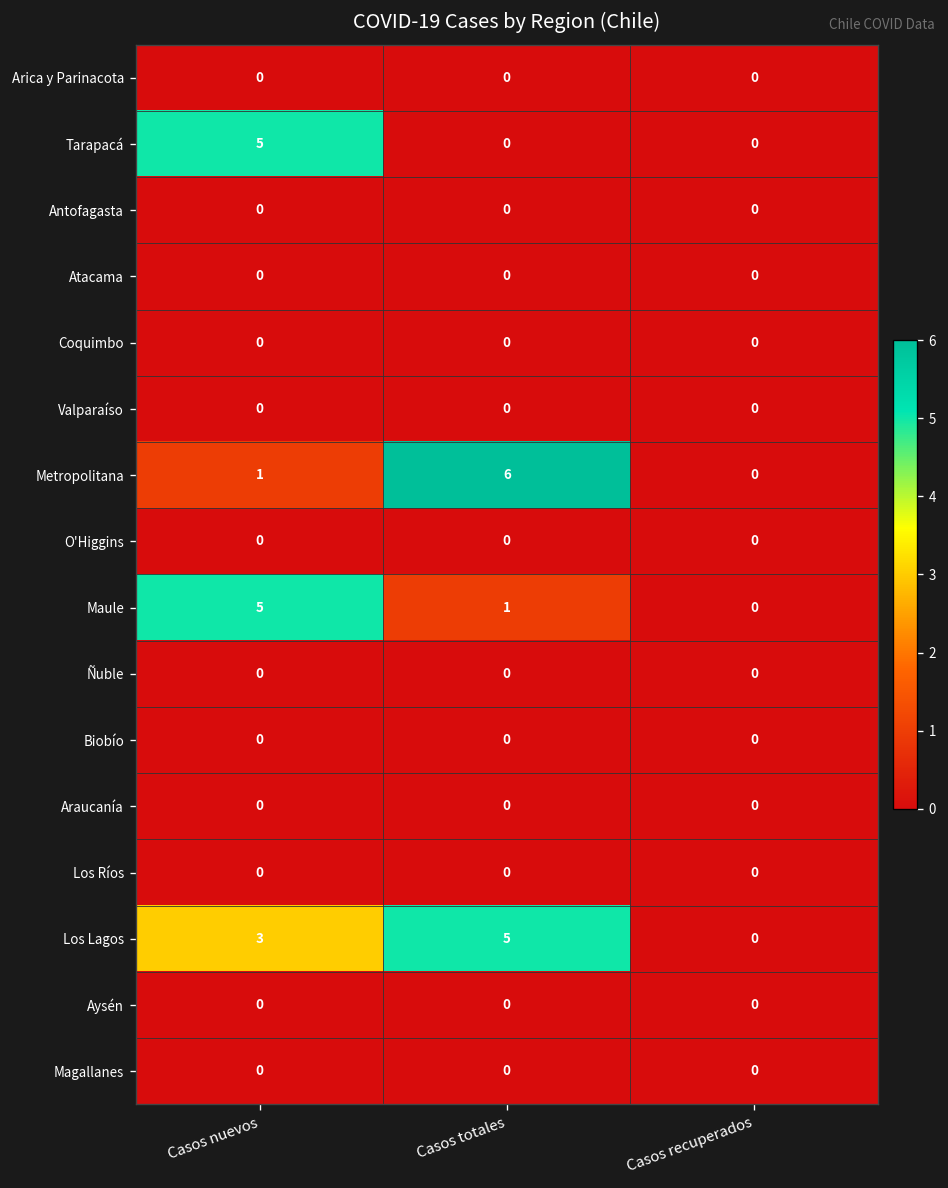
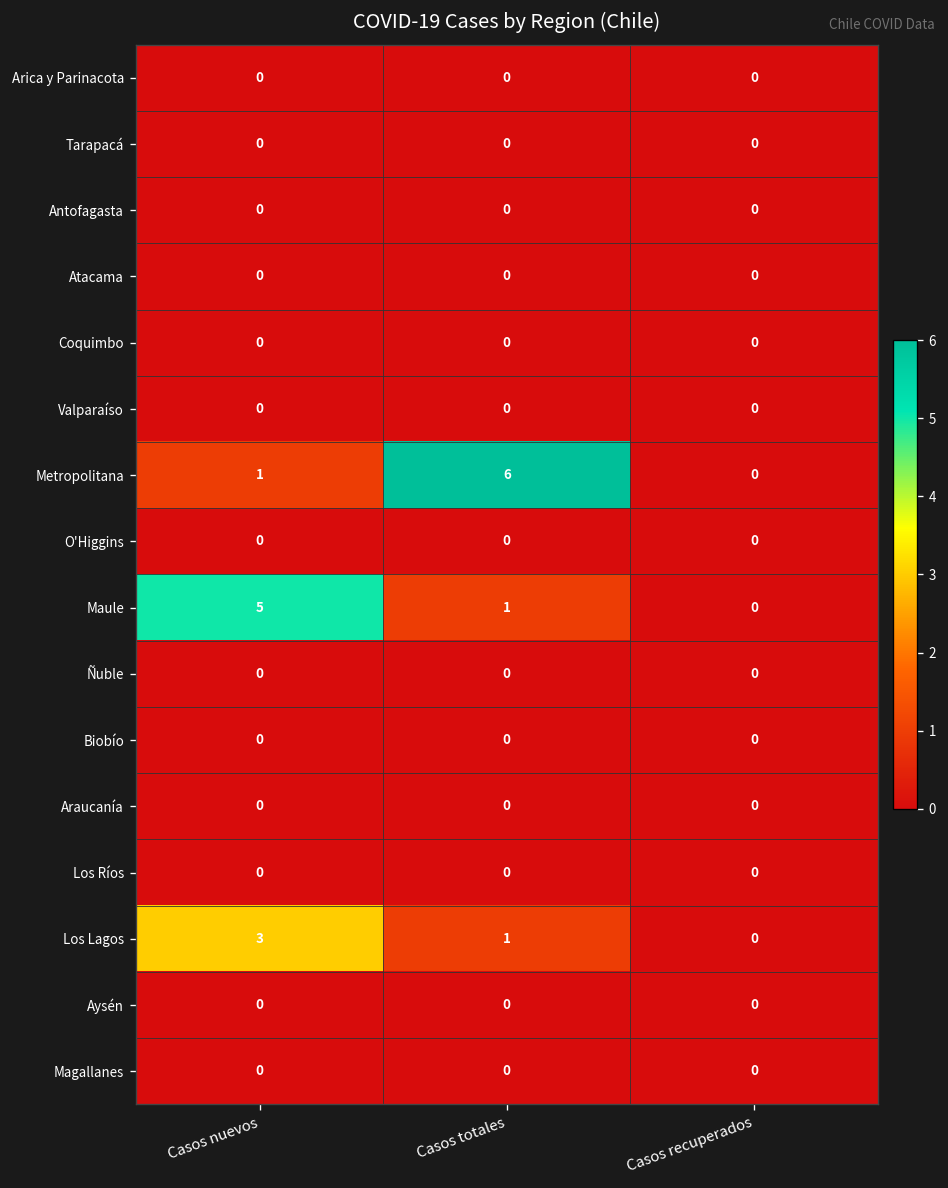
  {
    "Arica y Parinacota": {
      "Casos nuevos": 0,
      "Casos totales": 0,
      "Casos recuperados": 0
    },
    "Tarapacá": {
-     "Casos nuevos": 5,
+     "Casos nuevos": 0,
      "Casos totales": 0,
      "Casos recuperados": 0
    },
    "Antofagasta": {
      "Casos nuevos": 0,
      "Casos totales": 0,
      "Casos recuperados": 0
    },
    "Atacama": {
      "Casos nuevos": 0,
      "Casos totales": 0,
      "Casos recuperados": 0
    },
    "Coquimbo": {
      "Casos nuevos": 0,
      "Casos totales": 0,
      "Casos recuperados": 0
    },
    "Valparaíso": {
      "Casos nuevos": 0,
      "Casos totales": 0,
      "Casos recuperados": 0
    },
    "Metropolitana": {
      "Casos nuevos": 1,
      "Casos totales": 6,
      "Casos recuperados": 0
    },
    "O'Higgins": {
      "Casos nuevos": 0,
      "Casos totales": 0,
      "Casos recuperados": 0
    },
    "Maule": {
      "Casos nuevos": 5,
      "Casos totales": 1,
      "Casos recuperados": 0
    },
    "Ñuble": {
      "Casos nuevos": 0,
      "Casos totales": 0,
      "Casos recuperados": 0
    },
    "Biobío": {
      "Casos nuevos": 0,
      "Casos totales": 0,
      "Casos recuperados": 0
    },
    "Araucanía": {
      "Casos nuevos": 0,
      "Casos totales": 0,
      "Casos recuperados": 0
    },
    "Los Ríos": {
      "Casos nuevos": 0,
      "Casos totales": 0,
      "Casos recuperados": 0
    },
    "Los Lagos": {
      "Casos nuevos": 3,
-     "Casos totales": 5,
+     "Casos totales": 1,
      "Casos recuperados": 0
    },
    "Aysén": {
      "Casos nuevos": 0,
      "Casos totales": 0,
      "Casos recuperados": 0
    },
    "Magallanes": {
      "Casos nuevos": 0,
      "Casos totales": 0,
      "Casos recuperados": 0
    }
  }
